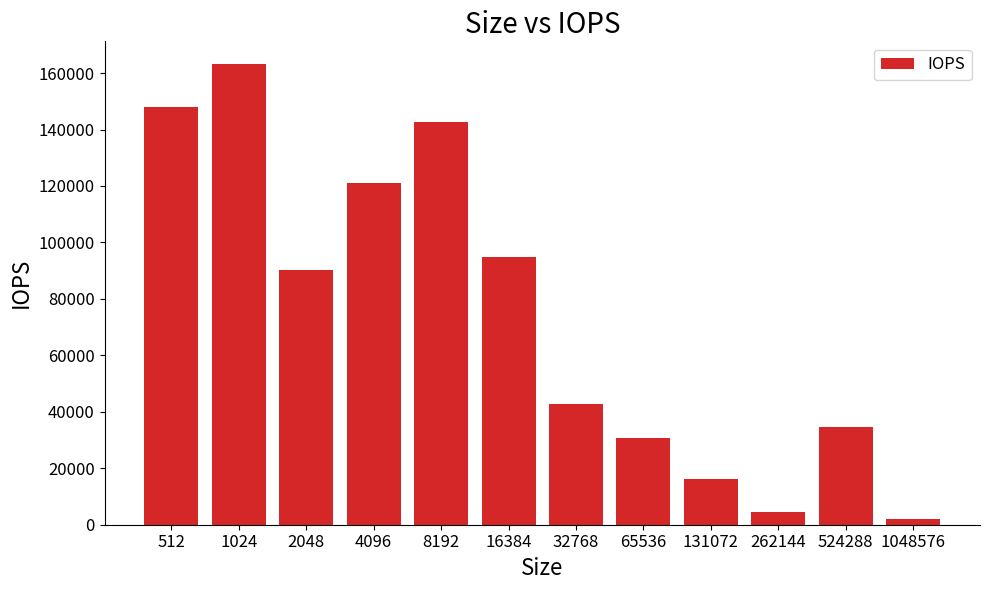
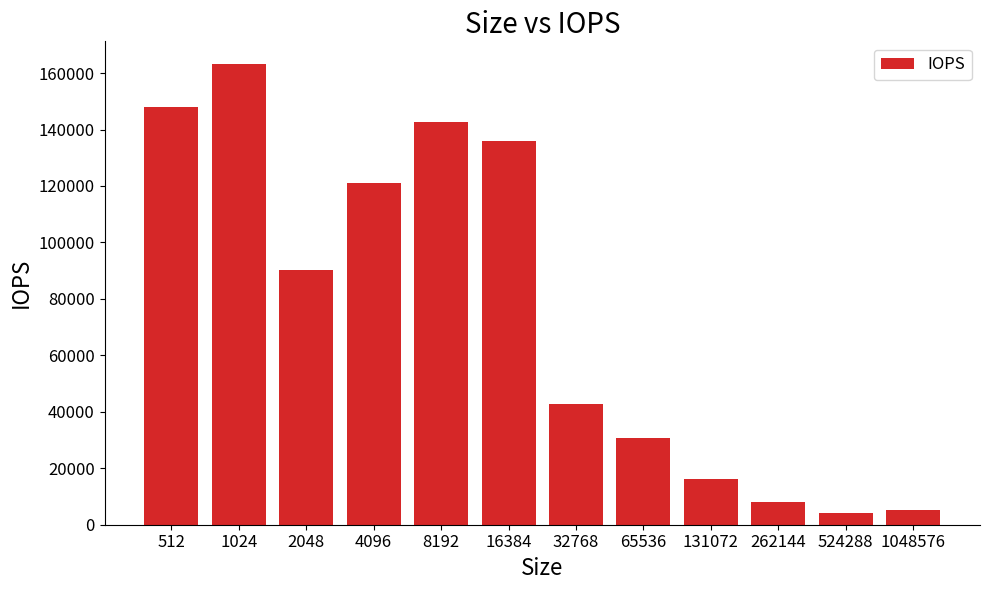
  {
    "512": 148000,
    "1024": 163000,
    "2048": 90000,
    "4096": 121000,
    "8192": 143000,
-   "16384": 95000,
+   "16384": 136000,
    "32768": 43000,
    "65536": 31000,
    "131072": 16000,
-   "262144": 5000,
-   "524288": 35000,
-   "1048576": 2000
+   "262144": 8000,
+   "524288": 4000,
+   "1048576": 5000
  }
